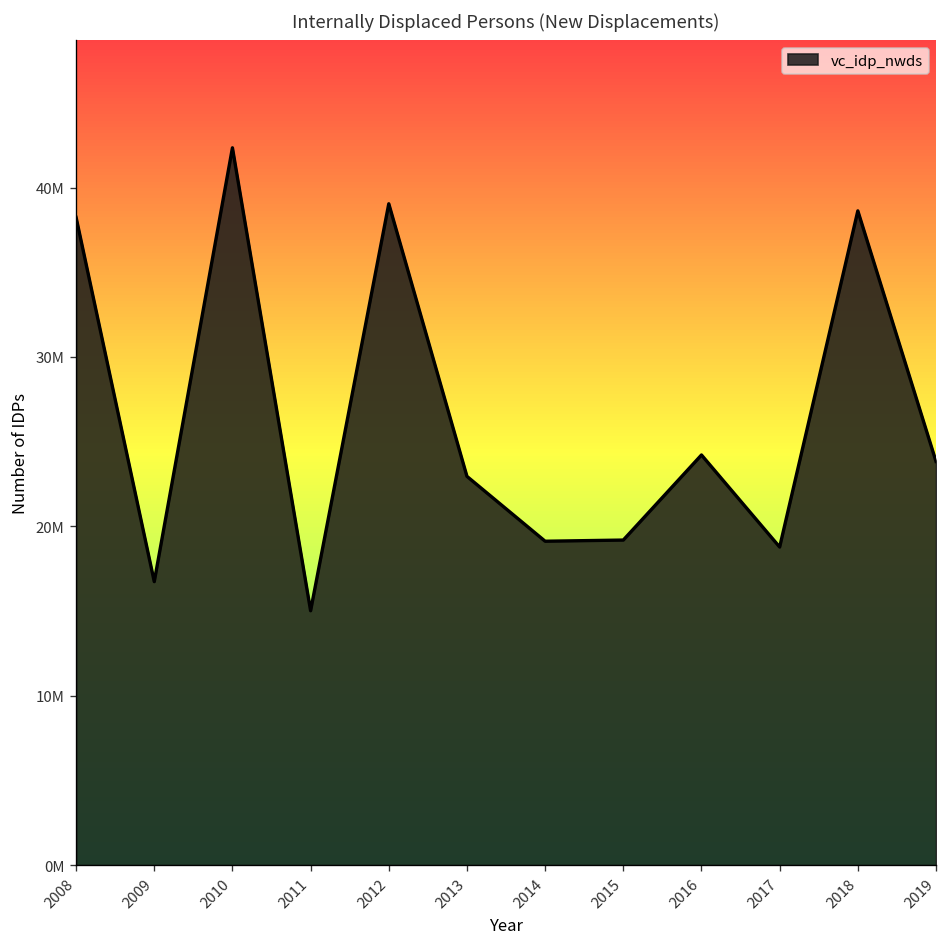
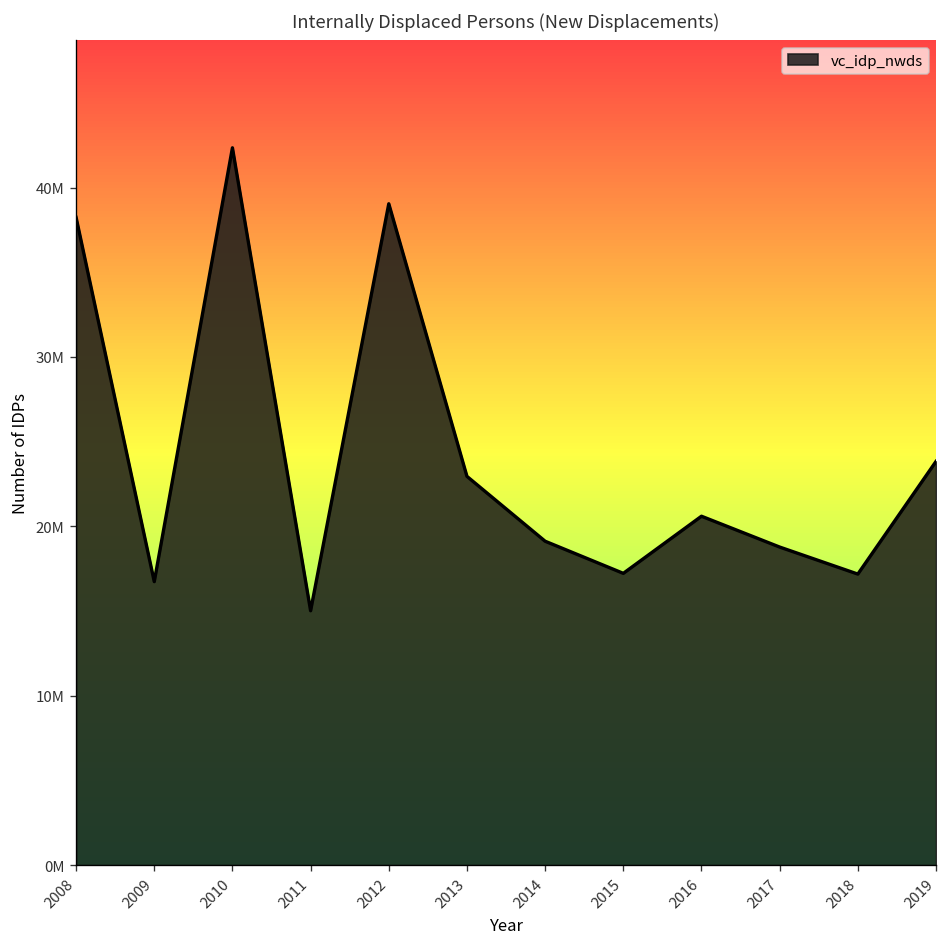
  {
    "2008": 38200000,
    "2009": 16700000,
    "2010": 42400000,
    "2011": 15000000,
    "2012": 39000000,
    "2013": 23000000,
    "2014": 19100000,
-   "2015": 19200000,
-   "2016": 24200000,
+   "2015": 17200000,
+   "2016": 20600000,
    "2017": 18800000,
-   "2018": 38600000,
+   "2018": 17200000,
    "2019": 23800000
  }
